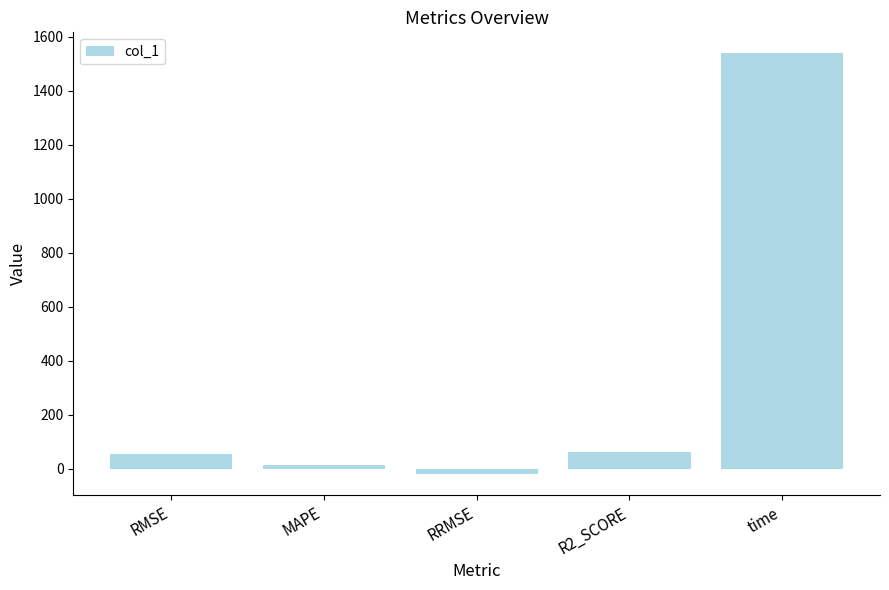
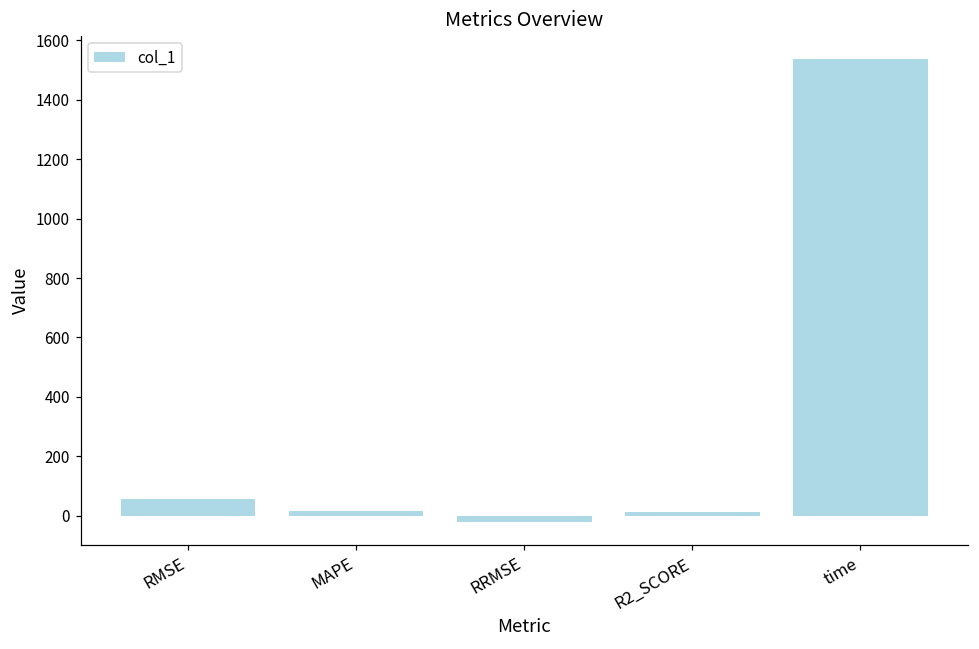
  {
    "RMSE": 60,
    "MAPE": 20,
    "RRMSE": -20,
-   "R2_SCORE": 60,
+   "R2_SCORE": 10,
    "time": 1540
  }
